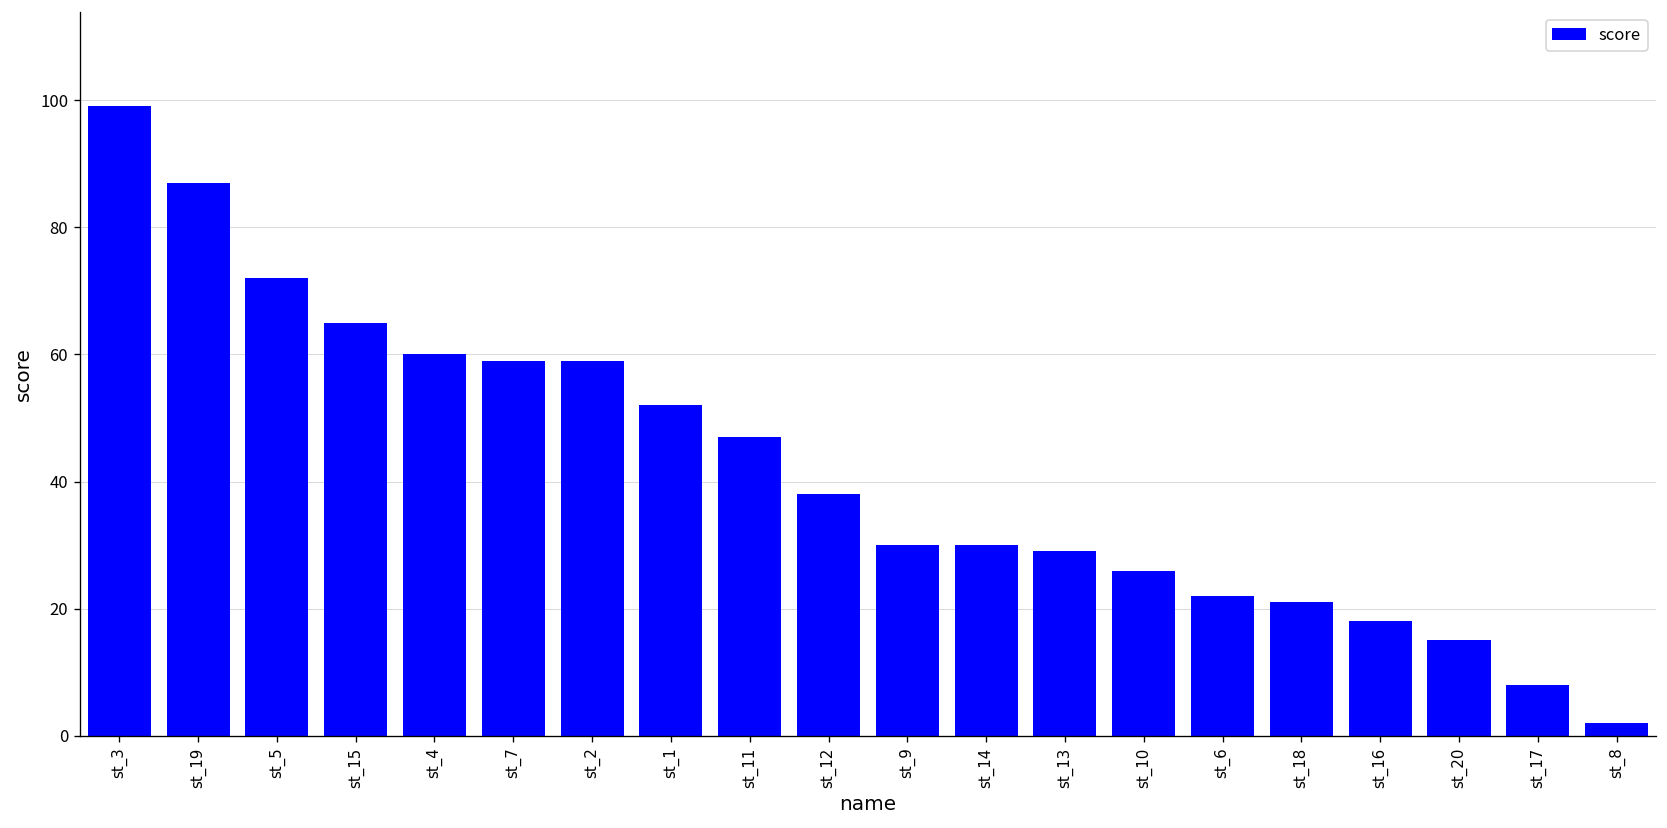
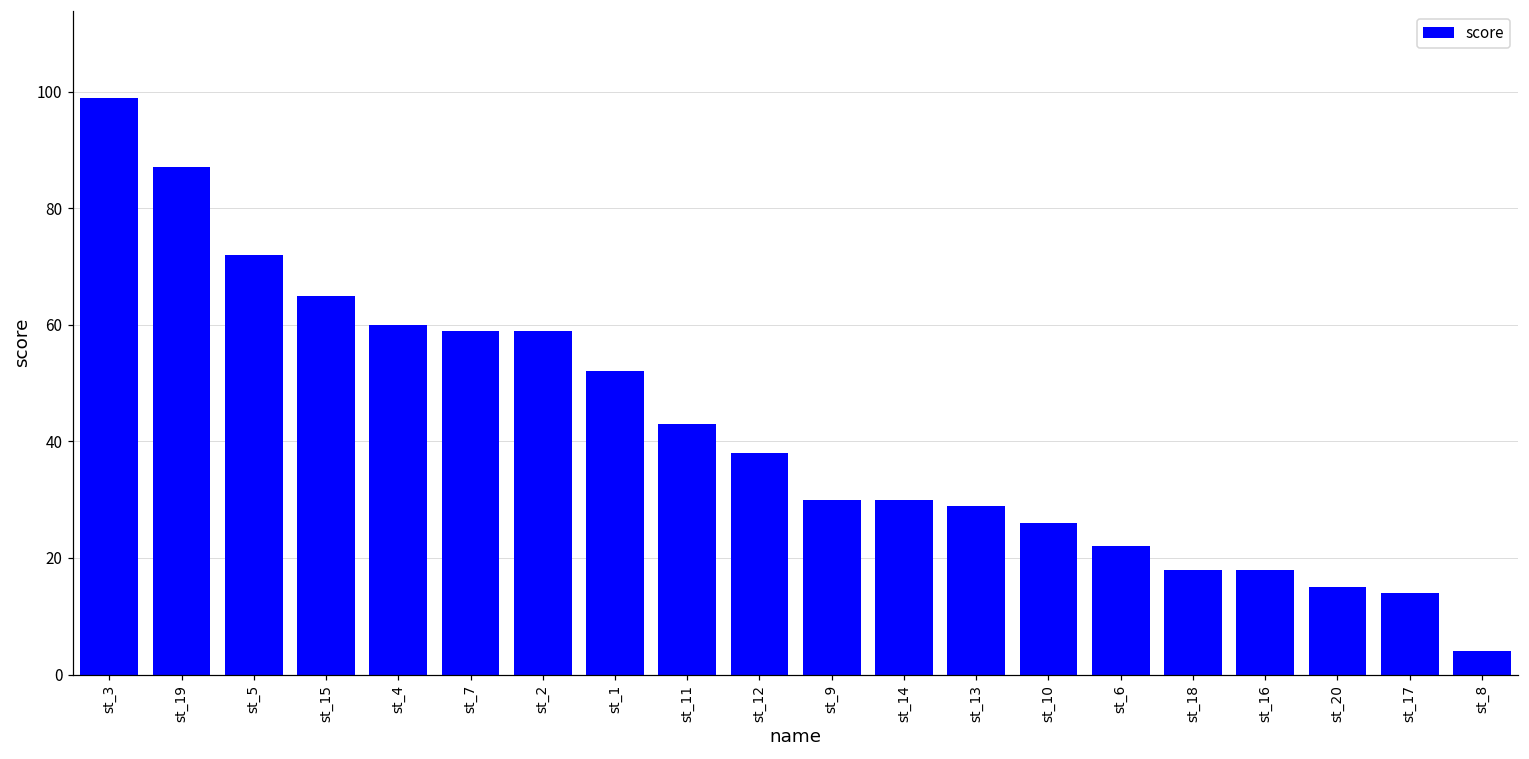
  {
    "st_3": 99,
    "st_19": 87,
    "st_5": 72,
    "st_15": 65,
    "st_4": 60,
    "st_7": 59,
    "st_2": 59,
    "st_1": 52,
-   "st_11": 47,
+   "st_11": 43,
    "st_12": 38,
    "st_9": 30,
    "st_14": 30,
    "st_13": 29,
    "st_10": 26,
    "st_6": 22,
-   "st_18": 21,
+   "st_18": 18,
    "st_16": 18,
    "st_20": 15,
-   "st_17": 8,
-   "st_8": 2
+   "st_17": 14,
+   "st_8": 4
  }
